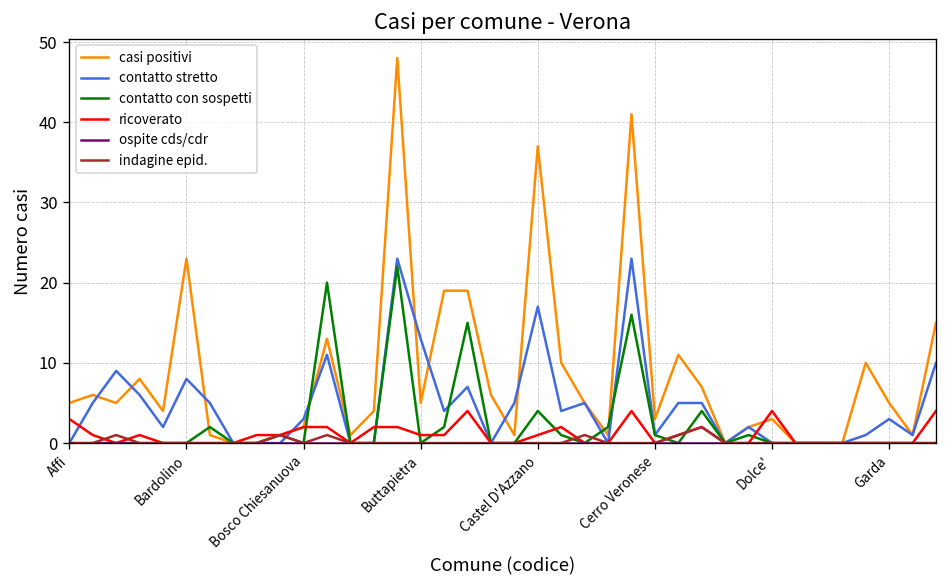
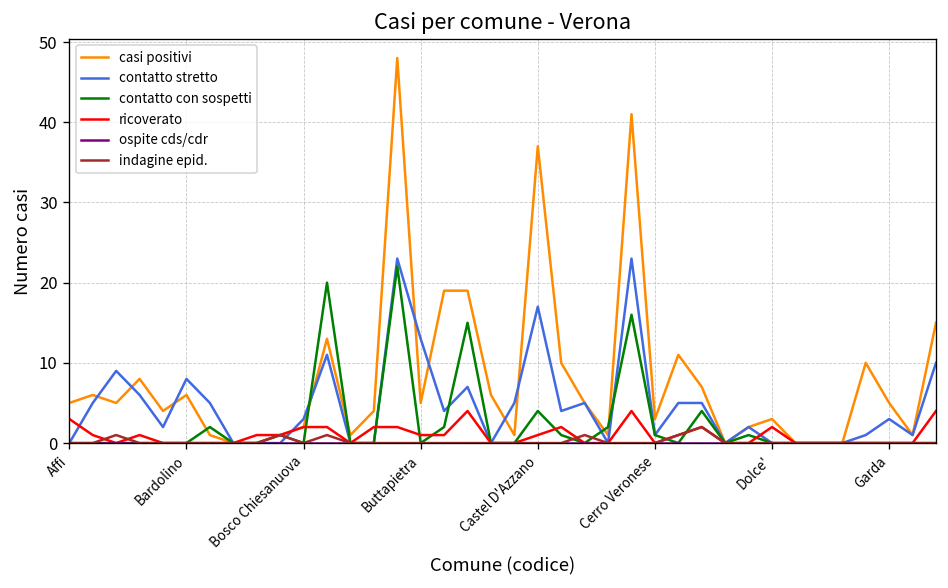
  {
    "casi positivi": {
      "Affi": 5,
-     "Bardolino": 23,
+     "Bardolino": 6,
      "Buttapietra": 5,
      "Castel D'Azzano": 37,
      "Cerro Veronese": 3,
      "Dolce'": 3,
      "Garda": 5
    },
    "contatto stretto": {
      "Bardolino": 8,
      "Bosco Chiesanuova": 3,
      "Buttapietra": 13,
      "Castel D'Azzano": 17,
      "Garda": 3
    },
    "contatto con sospetti": {
      "Castel D'Azzano": 4
    },
    "ricoverato": {
      "Affi": 3,
      "Buttapietra": 1,
      "Castel D'Azzano": 1,
-     "Dolce'": 4
+     "Dolce'": 2
    }
  }
